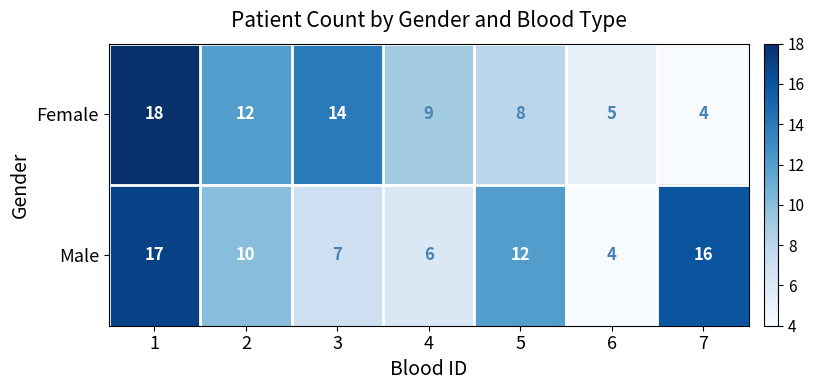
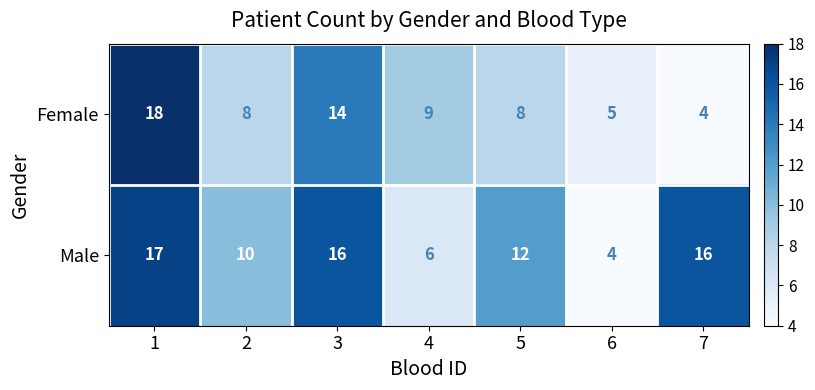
  {
    "Female": {
      "1": 18,
-     "2": 12,
+     "2": 8,
      "3": 14,
      "4": 9,
      "5": 8,
      "6": 5,
      "7": 4
    },
    "Male": {
      "1": 17,
      "2": 10,
-     "3": 7,
+     "3": 16,
      "4": 6,
      "5": 12,
      "6": 4,
      "7": 16
    }
  }
